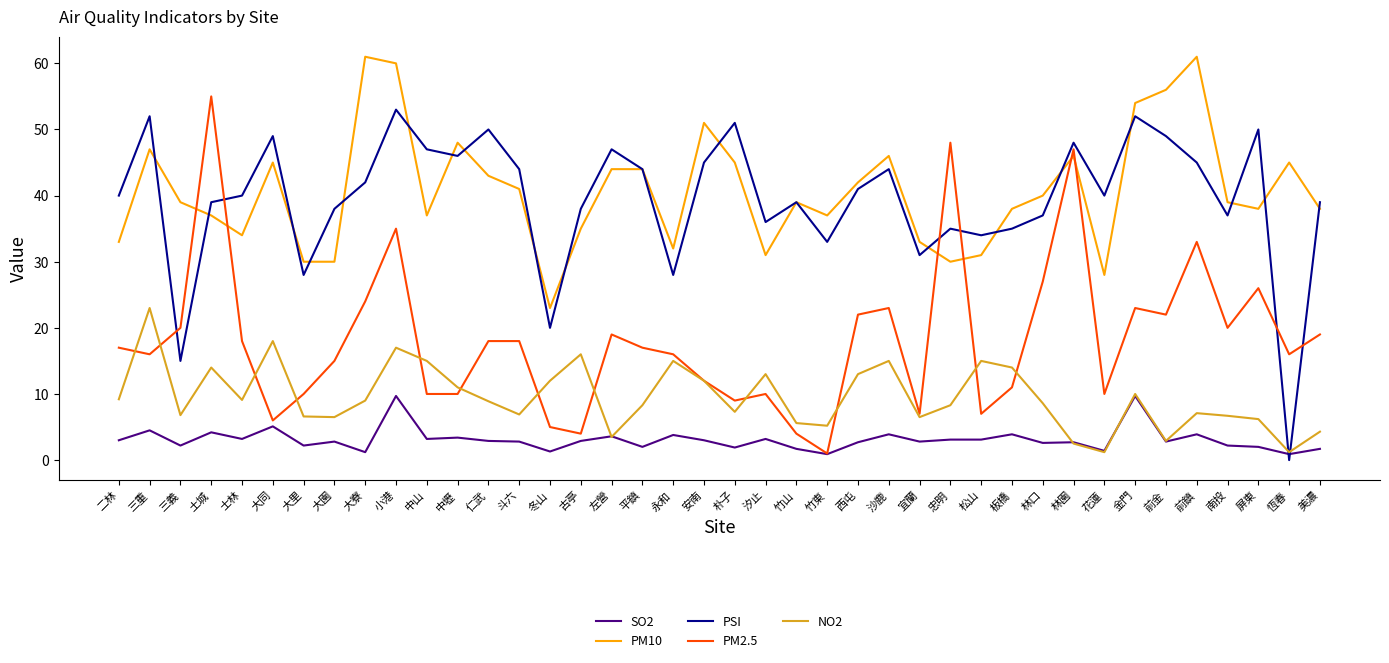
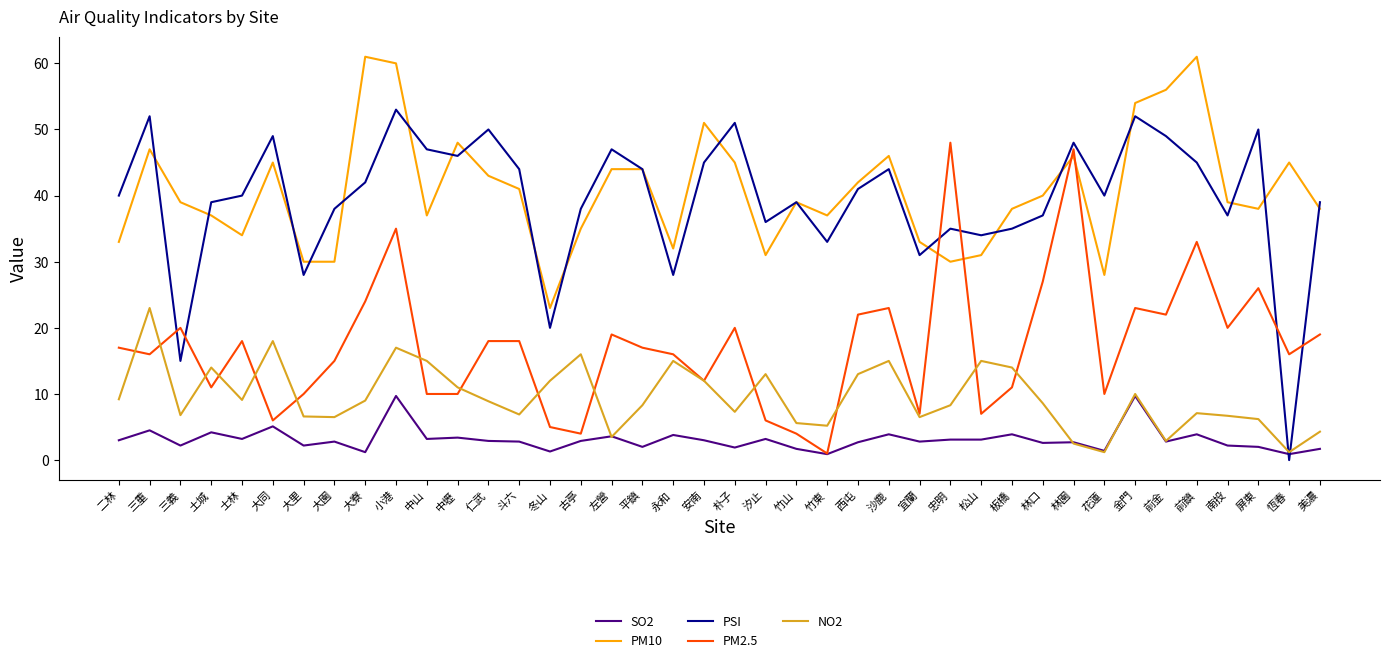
  {
    "SO2": {
      "二林": 3,
      "三重": 5,
      "三義": 2,
      "土城": 4,
      "士林": 3,
      "大同": 5,
      "大里": 2,
      "大園": 3,
      "大寮": 1,
      "小港": 10,
      "中山": 3,
      "中壢": 3,
      "仁武": 3,
      "斗六": 3,
      "冬山": 1,
      "古亭": 3,
      "平鎮": 2,
      "永和": 4,
      "安南": 3,
      "朴子": 2,
      "汐止": 3,
      "竹山": 2,
      "西屯": 3,
      "沙鹿": 4,
      "宜蘭": 3,
      "忠明": 3,
      "松山": 3,
      "板橋": 4,
      "林口": 3,
      "前鎮": 4,
      "南投": 2,
      "屏東": 2,
      "美濃": 2
    },
    "PSI": {
      "二林": 40,
      "三重": 52,
      "三義": 15,
      "土城": 39,
      "士林": 40,
      "大同": 49,
      "大里": 28,
      "大園": 38,
      "大寮": 42,
      "小港": 53,
      "中山": 47,
      "中壢": 46,
      "仁武": 50,
      "斗六": 44,
      "冬山": 20,
      "古亭": 38,
      "左營": 47,
      "永和": 28,
      "安南": 45,
      "朴子": 51,
      "汐止": 36,
      "竹東": 33,
      "西屯": 41,
      "沙鹿": 44,
      "宜蘭": 31,
      "忠明": 35,
      "松山": 34,
      "板橋": 35,
      "林口": 37,
      "林園": 48,
      "花蓮": 40,
      "金門": 52,
      "前金": 49,
      "前鎮": 45,
      "南投": 37,
      "屏東": 50,
      "恆春": 0,
      "美濃": 39
    },
    "PM2.5": {
      "二林": 17,
      "三重": 16,
      "三義": 20,
-     "土城": 55,
+     "土城": 11,
      "士林": 18,
      "大同": 6,
      "大里": 10,
      "大園": 15,
      "大寮": 24,
      "小港": 35,
      "中山": 10,
      "中壢": 10,
      "仁武": 18,
      "斗六": 18,
      "冬山": 5,
      "古亭": 4,
      "左營": 19,
      "平鎮": 17,
      "永和": 16,
-     "朴子": 9,
-     "汐止": 10,
+     "朴子": 20,
+     "汐止": 6,
      "竹山": 4,
      "西屯": 22,
      "沙鹿": 23,
      "宜蘭": 7,
      "忠明": 48,
      "松山": 7,
      "板橋": 11,
      "林口": 27,
      "林園": 47,
      "花蓮": 10,
      "金門": 23,
      "前金": 22,
      "前鎮": 33,
      "南投": 20,
      "屏東": 26,
      "恆春": 16,
      "美濃": 19
    }
  }
